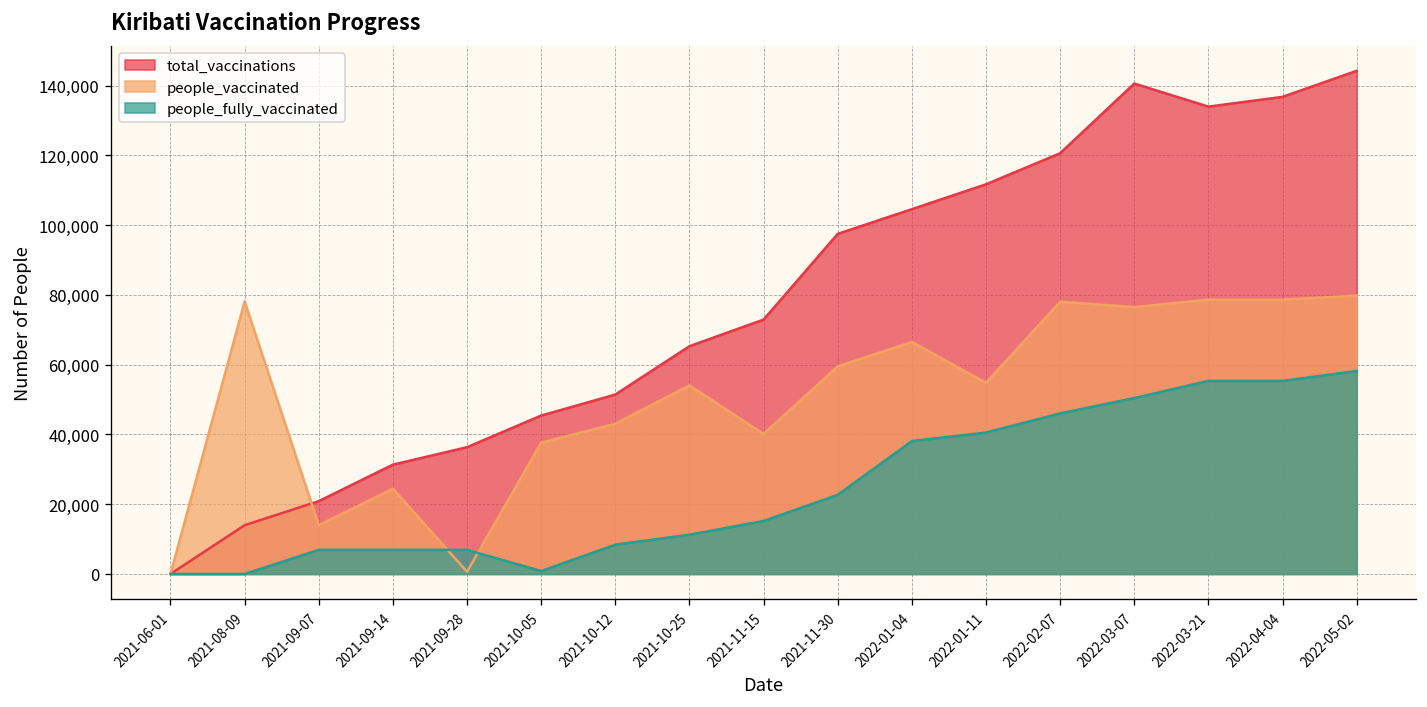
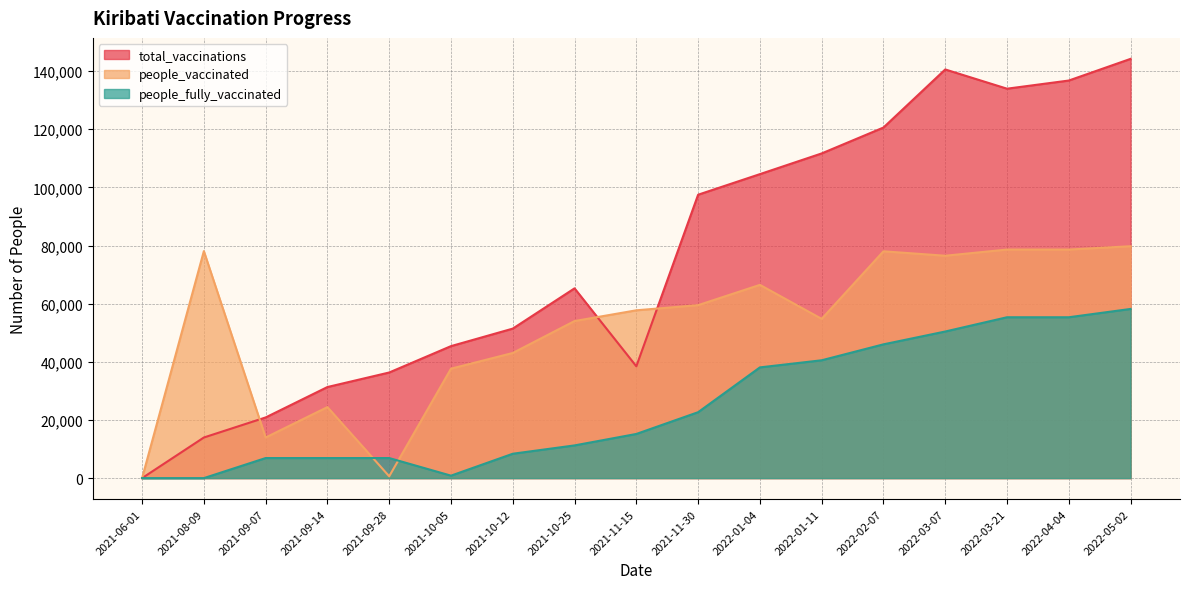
  {
    "total_vaccinations": {
      "2021-08-09": "14,000",
      "2021-09-07": "21,000",
      "2021-09-14": "31,000",
      "2021-09-28": "36,000",
      "2021-10-05": "45,000",
      "2021-10-12": "51,000",
      "2021-10-25": "65,000",
-     "2021-11-15": "73,000",
+     "2021-11-15": "38,000",
      "2021-11-30": "97,000",
      "2022-01-04": "105,000",
      "2022-01-11": "112,000",
      "2022-02-07": "121,000",
      "2022-03-07": "141,000",
      "2022-03-21": "134,000",
      "2022-04-04": "137,000",
      "2022-05-02": "144,000"
    },
    "people_vaccinated": {
      "2021-08-09": "78,000",
      "2021-09-07": "14,000",
      "2021-09-14": "24,000",
      "2021-09-28": "1,000",
      "2021-10-05": "38,000",
      "2021-10-12": "43,000",
      "2021-10-25": "54,000",
-     "2021-11-15": "40,000",
+     "2021-11-15": "58,000",
      "2021-11-30": "59,000",
      "2022-01-04": "66,000",
      "2022-01-11": "55,000",
      "2022-02-07": "78,000",
      "2022-03-07": "76,000",
      "2022-03-21": "79,000",
      "2022-04-04": "79,000",
      "2022-05-02": "80,000"
    },
    "people_fully_vaccinated": {
      "2021-08-09": "0",
      "2021-09-07": "7,000",
      "2021-09-14": "7,000",
      "2021-09-28": "7,000",
      "2021-10-05": "1,000",
      "2021-10-12": "8,000",
      "2021-10-25": "11,000",
      "2021-11-15": "15,000",
      "2021-11-30": "23,000",
      "2022-01-04": "38,000",
      "2022-01-11": "41,000",
      "2022-02-07": "46,000",
      "2022-03-07": "50,000",
      "2022-03-21": "55,000",
      "2022-04-04": "55,000",
      "2022-05-02": "58,000"
    }
  }
